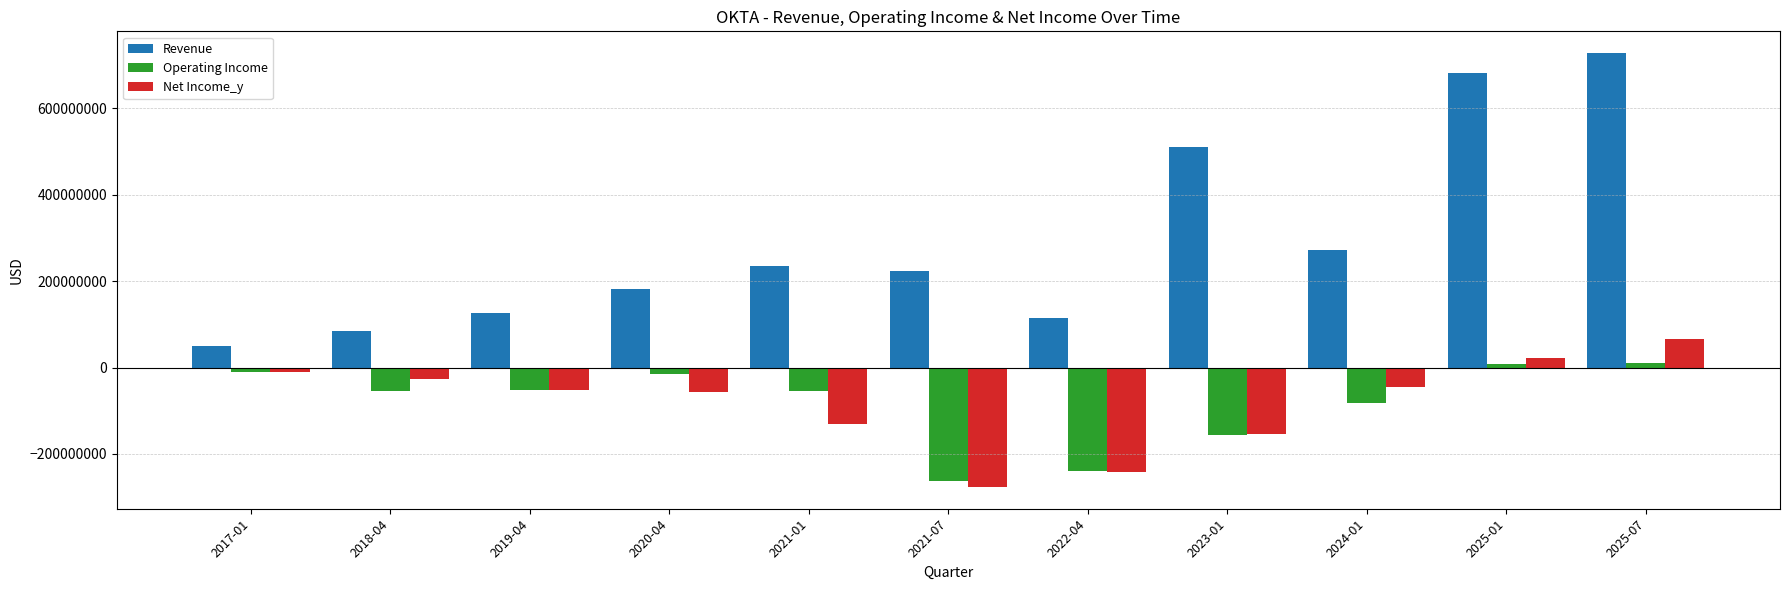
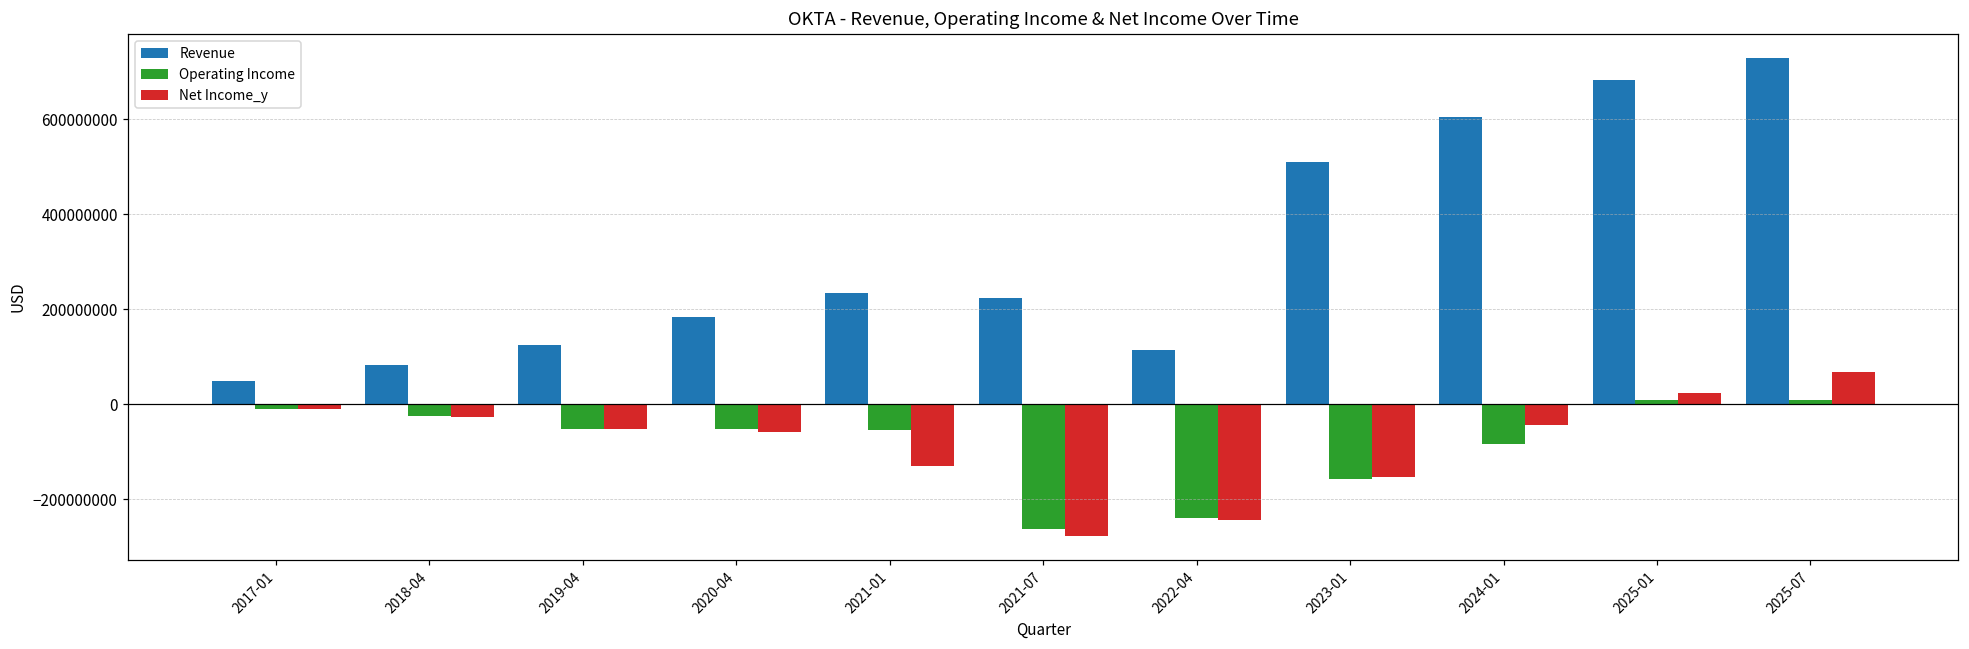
  {
    "Revenue": {
      "2017-01": 50000000,
      "2018-04": 80000000,
      "2019-04": 130000000,
      "2020-04": 180000000,
      "2021-01": 230000000,
      "2021-07": 220000000,
      "2022-04": 120000000,
      "2023-01": 510000000,
-     "2024-01": 270000000,
+     "2024-01": 610000000,
      "2025-01": 680000000,
      "2025-07": 730000000
    },
    "Operating Income": {
      "2017-01": -10000000,
-     "2018-04": -50000000,
+     "2018-04": -20000000,
      "2019-04": -50000000,
-     "2020-04": -20000000,
+     "2020-04": -50000000,
      "2021-01": -50000000,
      "2021-07": -260000000,
      "2022-04": -240000000,
      "2023-01": -160000000,
      "2024-01": -80000000,
      "2025-01": 10000000,
      "2025-07": 10000000
    },
    "Net Income_y": {
      "2017-01": -10000000,
      "2018-04": -30000000,
      "2019-04": -50000000,
      "2020-04": -60000000,
      "2021-01": -130000000,
      "2021-07": -280000000,
      "2022-04": -240000000,
      "2023-01": -150000000,
      "2024-01": -40000000,
      "2025-01": 20000000,
      "2025-07": 70000000
    }
  }
